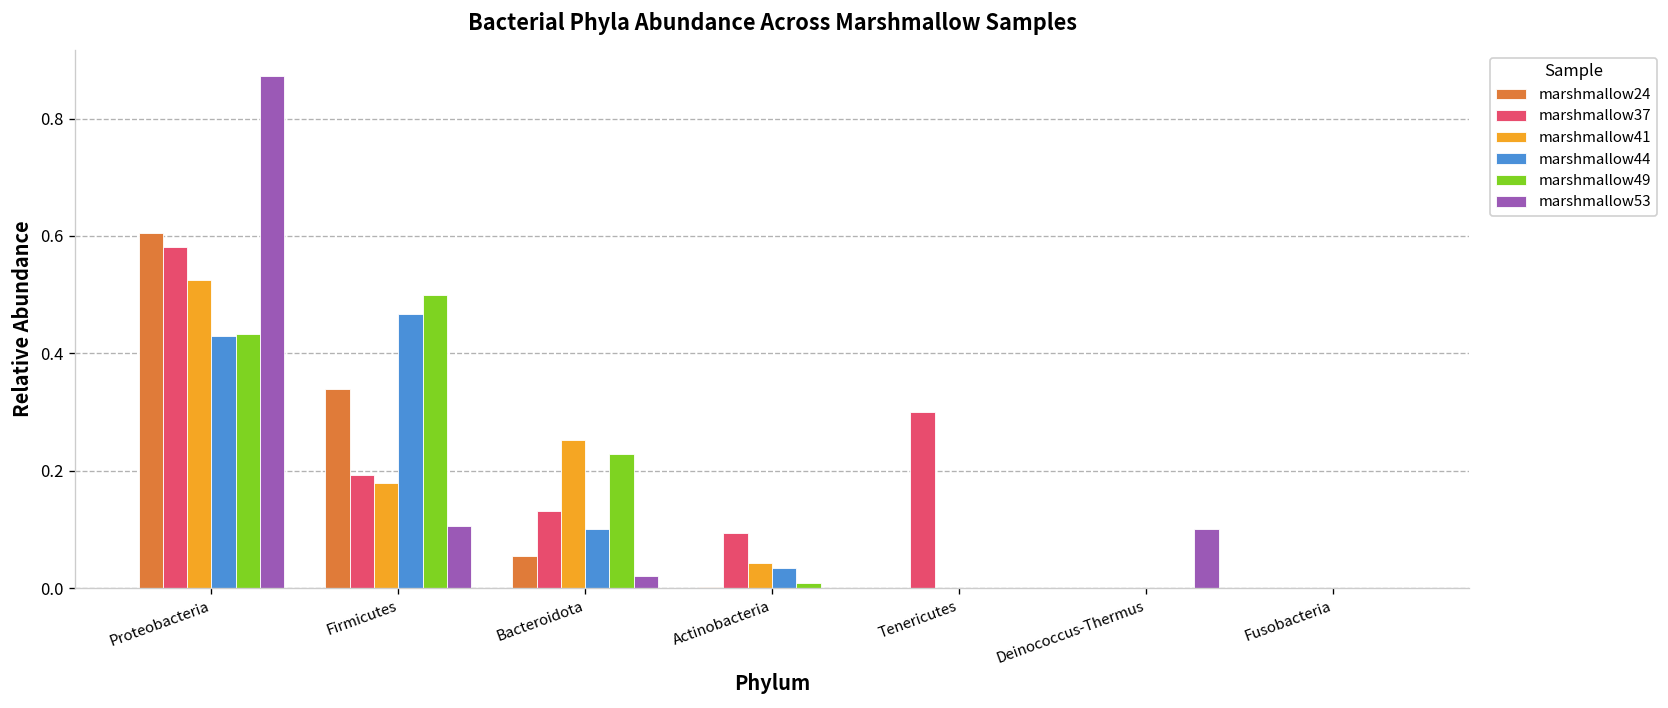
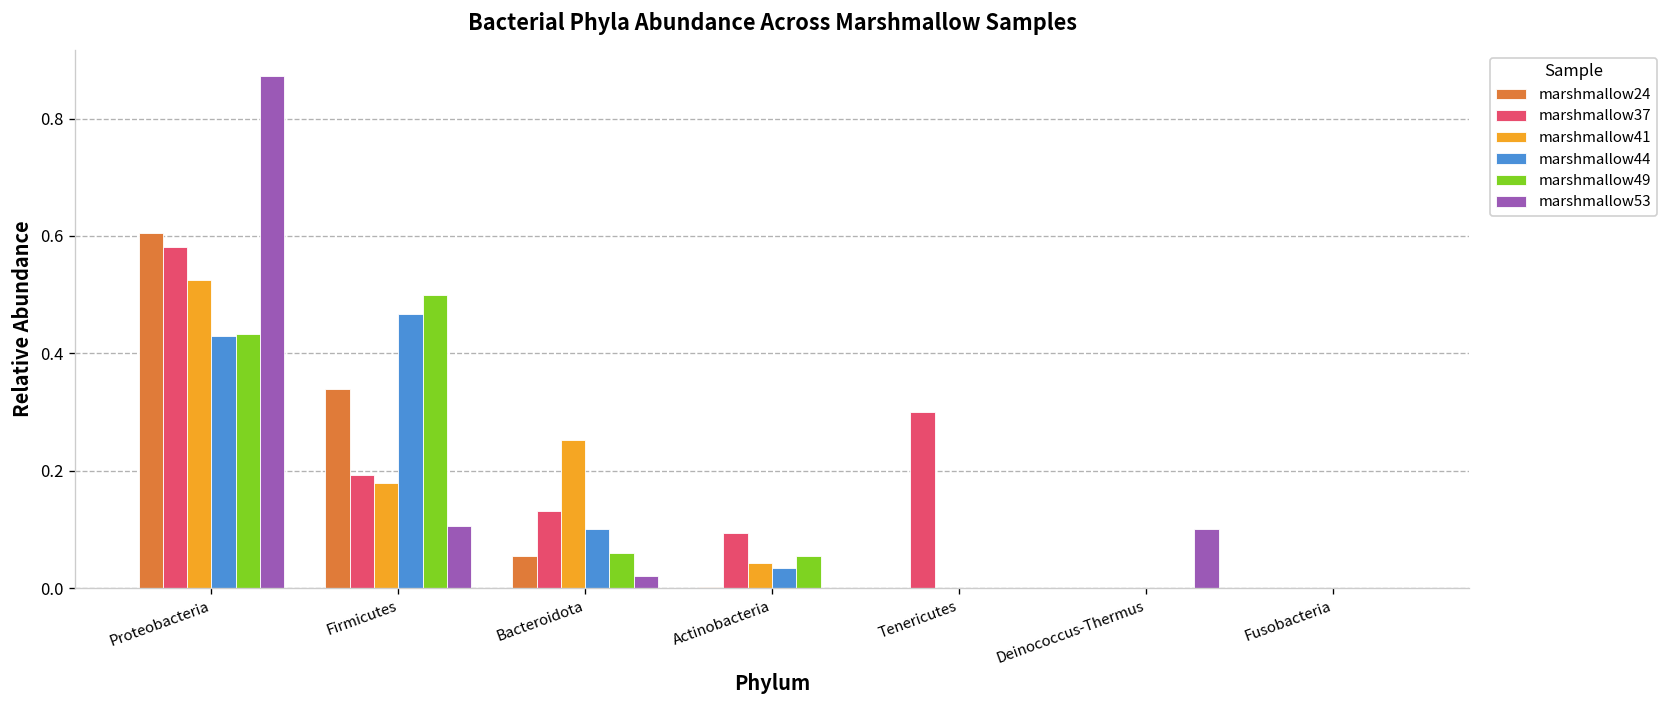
  {
    "marshmallow37": {
      "Proteobacteria": 0.58,
      "Firmicutes": 0.19,
      "Bacteroidota": 0.13,
      "Actinobacteria": 0.09,
      "Tenericutes": 0.30,
      "Fusobacteria": 0.00
    },
    "marshmallow44": {
      "Proteobacteria": 0.43,
      "Firmicutes": 0.47,
      "Bacteroidota": 0.10,
      "Actinobacteria": 0.03,
      "Tenericutes": 0.00,
      "Deinococcus-Thermus": 0.00,
      "Fusobacteria": 0.00
    },
    "marshmallow49": {
      "Proteobacteria": 0.43,
      "Firmicutes": 0.50,
-     "Bacteroidota": 0.23,
-     "Actinobacteria": 0.01,
+     "Bacteroidota": 0.06,
+     "Actinobacteria": 0.05,
      "Tenericutes": 0.00,
      "Deinococcus-Thermus": 0.00,
      "Fusobacteria": 0.00
    },
    "marshmallow53": {
      "Proteobacteria": 0.87,
      "Firmicutes": 0.11,
      "Bacteroidota": 0.02,
      "Tenericutes": 0.00,
      "Deinococcus-Thermus": 0.10,
      "Fusobacteria": 0.00
    }
  }
